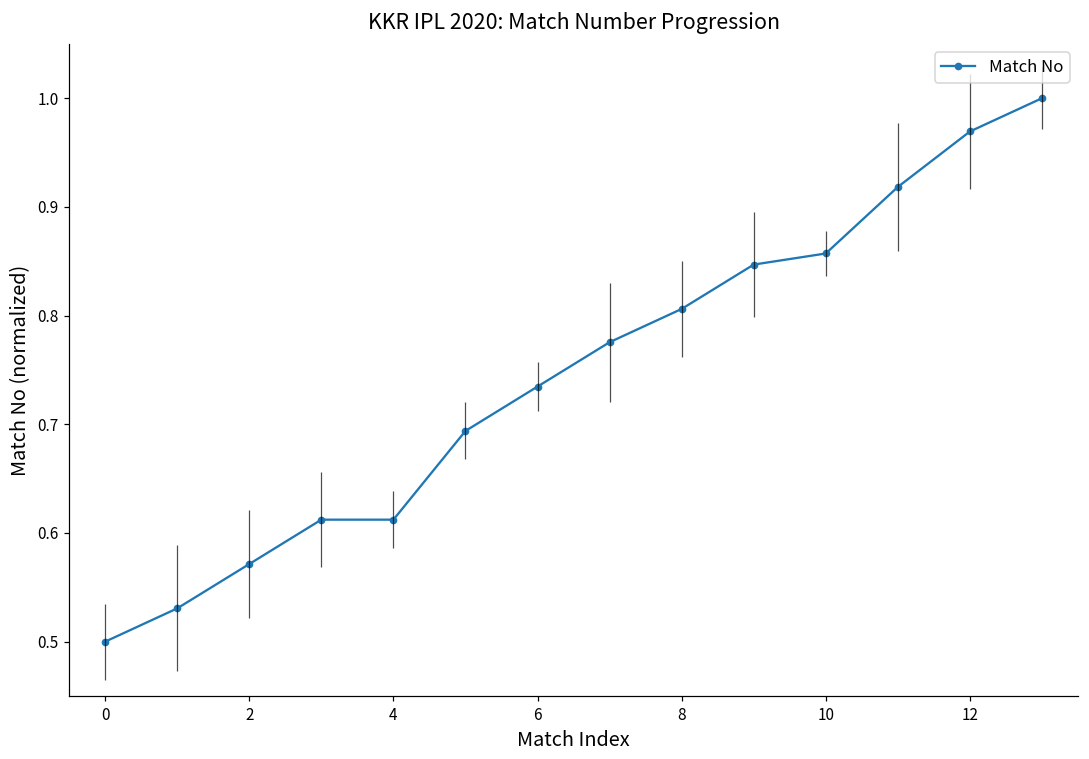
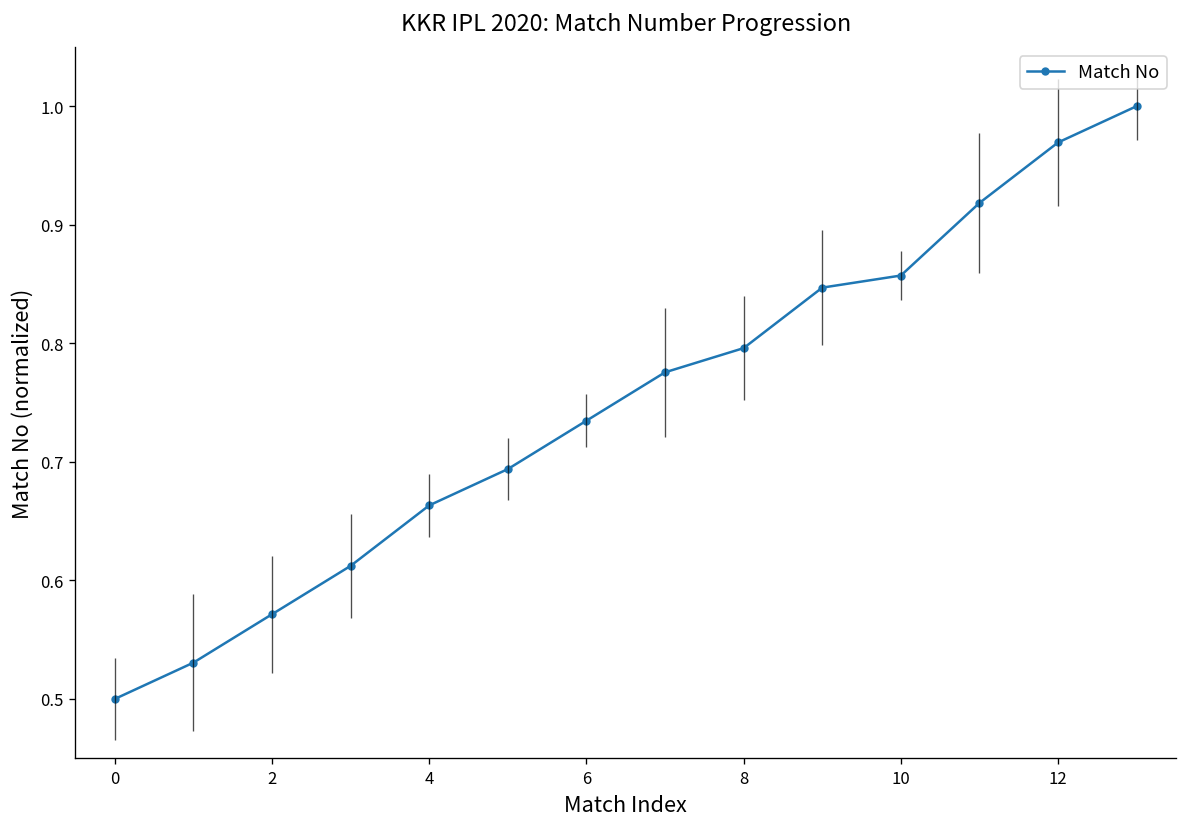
  {
    "0": 0.50,
    "2": 0.57,
-   "4": 0.61,
+   "4": 0.66,
    "6": 0.73,
-   "8": 0.81,
+   "8": 0.80,
    "10": 0.86,
    "12": 0.97
  }
